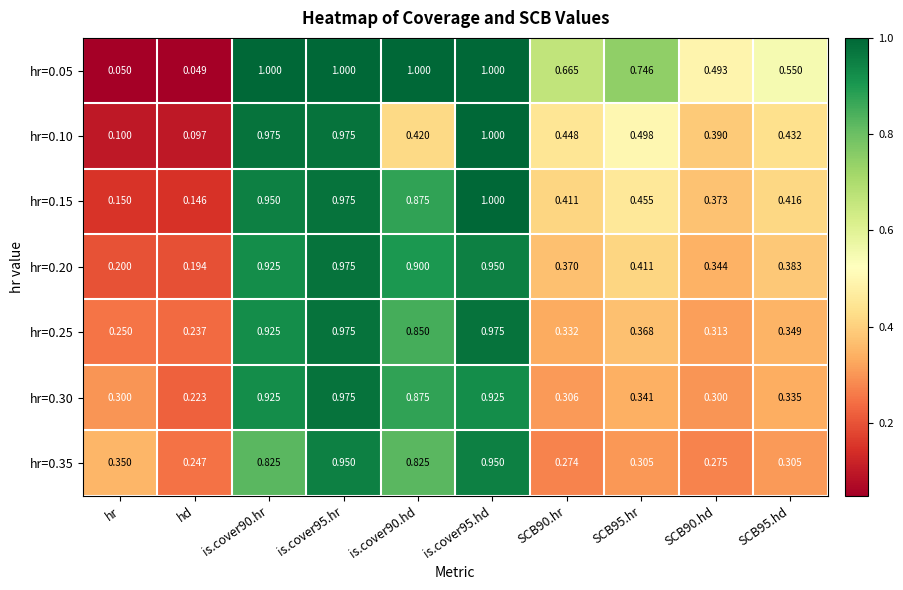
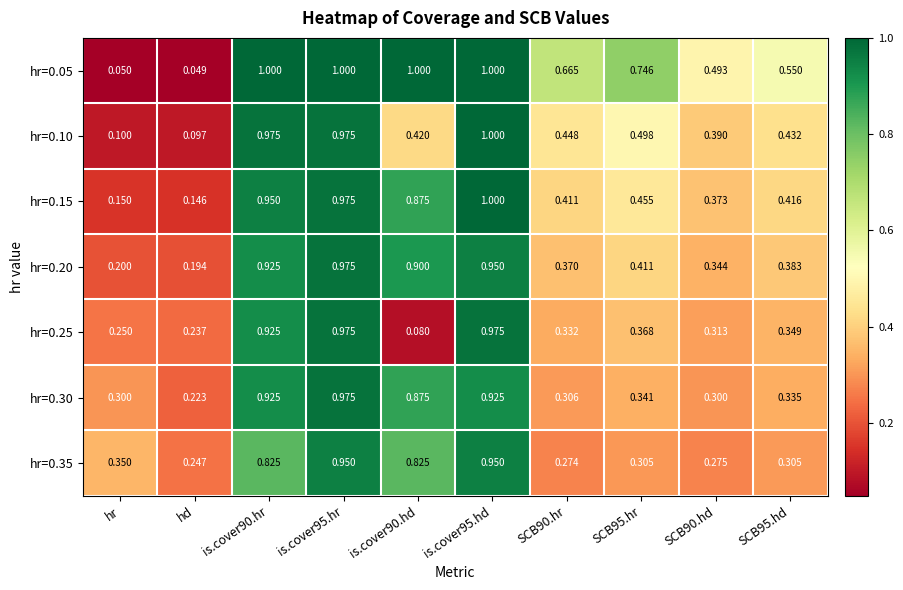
  {
    "hr=0.05": {
      "hr": 0.050,
      "hd": 0.049,
      "is.cover90.hr": 1.000,
      "is.cover95.hr": 1.000,
      "is.cover90.hd": 1.000,
      "is.cover95.hd": 1.000,
      "SCB90.hr": 0.665,
      "SCB95.hr": 0.746,
      "SCB90.hd": 0.493,
      "SCB95.hd": 0.550
    },
    "hr=0.10": {
      "hr": 0.100,
      "hd": 0.097,
      "is.cover90.hr": 0.975,
      "is.cover95.hr": 0.975,
      "is.cover90.hd": 0.420,
      "is.cover95.hd": 1.000,
      "SCB90.hr": 0.448,
      "SCB95.hr": 0.498,
      "SCB90.hd": 0.390,
      "SCB95.hd": 0.432
    },
    "hr=0.15": {
      "hr": 0.150,
      "hd": 0.146,
      "is.cover90.hr": 0.950,
      "is.cover95.hr": 0.975,
      "is.cover90.hd": 0.875,
      "is.cover95.hd": 1.000,
      "SCB90.hr": 0.411,
      "SCB95.hr": 0.455,
      "SCB90.hd": 0.373,
      "SCB95.hd": 0.416
    },
    "hr=0.20": {
      "hr": 0.200,
      "hd": 0.194,
      "is.cover90.hr": 0.925,
      "is.cover95.hr": 0.975,
      "is.cover90.hd": 0.900,
      "is.cover95.hd": 0.950,
      "SCB90.hr": 0.370,
      "SCB95.hr": 0.411,
      "SCB90.hd": 0.344,
      "SCB95.hd": 0.383
    },
    "hr=0.25": {
      "hr": 0.250,
      "hd": 0.237,
      "is.cover90.hr": 0.925,
      "is.cover95.hr": 0.975,
-     "is.cover90.hd": 0.850,
+     "is.cover90.hd": 0.080,
      "is.cover95.hd": 0.975,
      "SCB90.hr": 0.332,
      "SCB95.hr": 0.368,
      "SCB90.hd": 0.313,
      "SCB95.hd": 0.349
    },
    "hr=0.30": {
      "hr": 0.300,
      "hd": 0.223,
      "is.cover90.hr": 0.925,
      "is.cover95.hr": 0.975,
      "is.cover90.hd": 0.875,
      "is.cover95.hd": 0.925,
      "SCB90.hr": 0.306,
      "SCB95.hr": 0.341,
      "SCB90.hd": 0.300,
      "SCB95.hd": 0.335
    },
    "hr=0.35": {
      "hr": 0.350,
      "hd": 0.247,
      "is.cover90.hr": 0.825,
      "is.cover95.hr": 0.950,
      "is.cover90.hd": 0.825,
      "is.cover95.hd": 0.950,
      "SCB90.hr": 0.274,
      "SCB95.hr": 0.305,
      "SCB90.hd": 0.275,
      "SCB95.hd": 0.305
    }
  }
